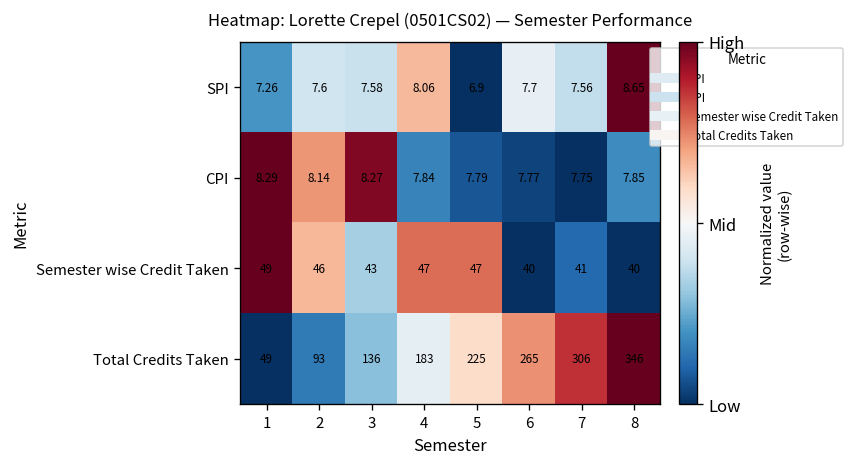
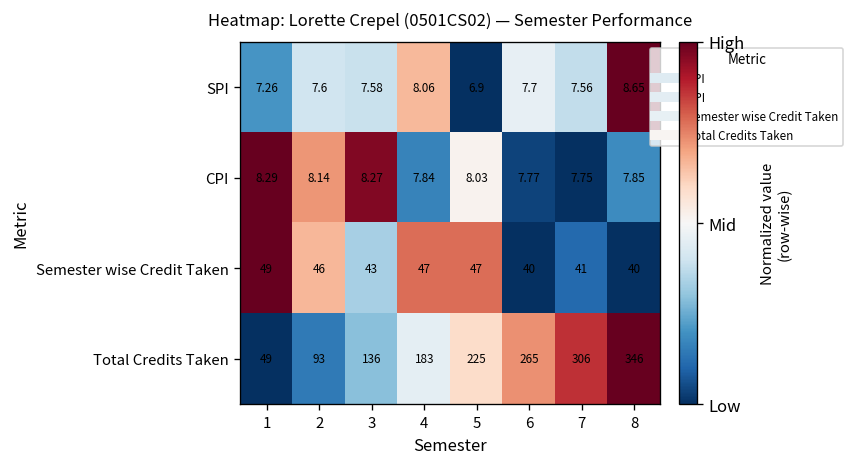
  {
    "SPI": {
      "1": 7.26,
      "2": 7.6,
      "3": 7.58,
      "4": 8.06,
      "5": 6.9,
      "6": 7.7,
      "7": 7.56,
      "8": 8.65
    },
    "CPI": {
      "1": 8.29,
      "2": 8.14,
      "3": 8.27,
      "4": 7.84,
-     "5": 7.79,
+     "5": 8.03,
      "6": 7.77,
      "7": 7.75,
      "8": 7.85
    },
    "Semester wise Credit Taken": {
      "1": 49,
      "2": 46,
      "3": 43,
      "4": 47,
      "5": 47,
      "6": 40,
      "7": 41,
      "8": 40
    },
    "Total Credits Taken": {
      "1": 49,
      "2": 93,
      "3": 136,
      "4": 183,
      "5": 225,
      "6": 265,
      "7": 306,
      "8": 346
    }
  }
